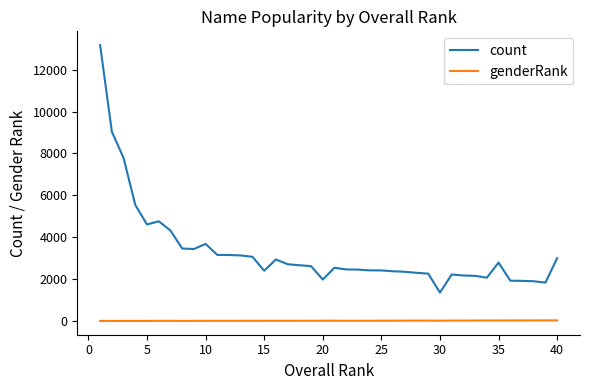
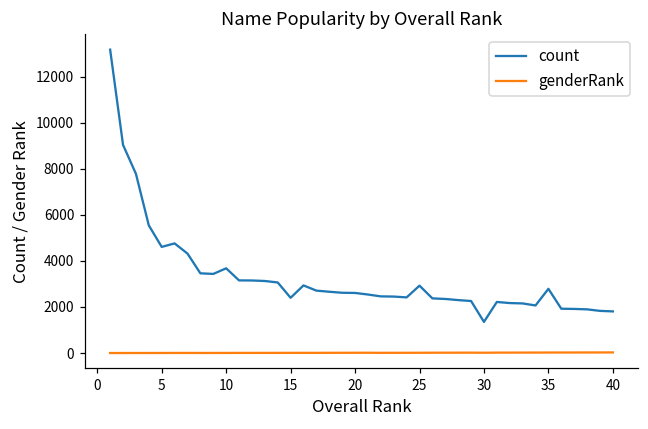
  {
    "count": {
      "5": 4600,
      "10": 3700,
      "15": 2400,
-     "20": 2000,
-     "25": 2400,
+     "20": 2600,
+     "25": 2900,
      "30": 1400,
      "35": 2800,
-     "40": 3000
+     "40": 1800
    },
    "genderRank": {
      "5": 0,
      "10": 0,
      "15": 0,
      "20": 0,
      "25": 0,
      "30": 0,
      "35": 0,
      "40": 0
    }
  }
